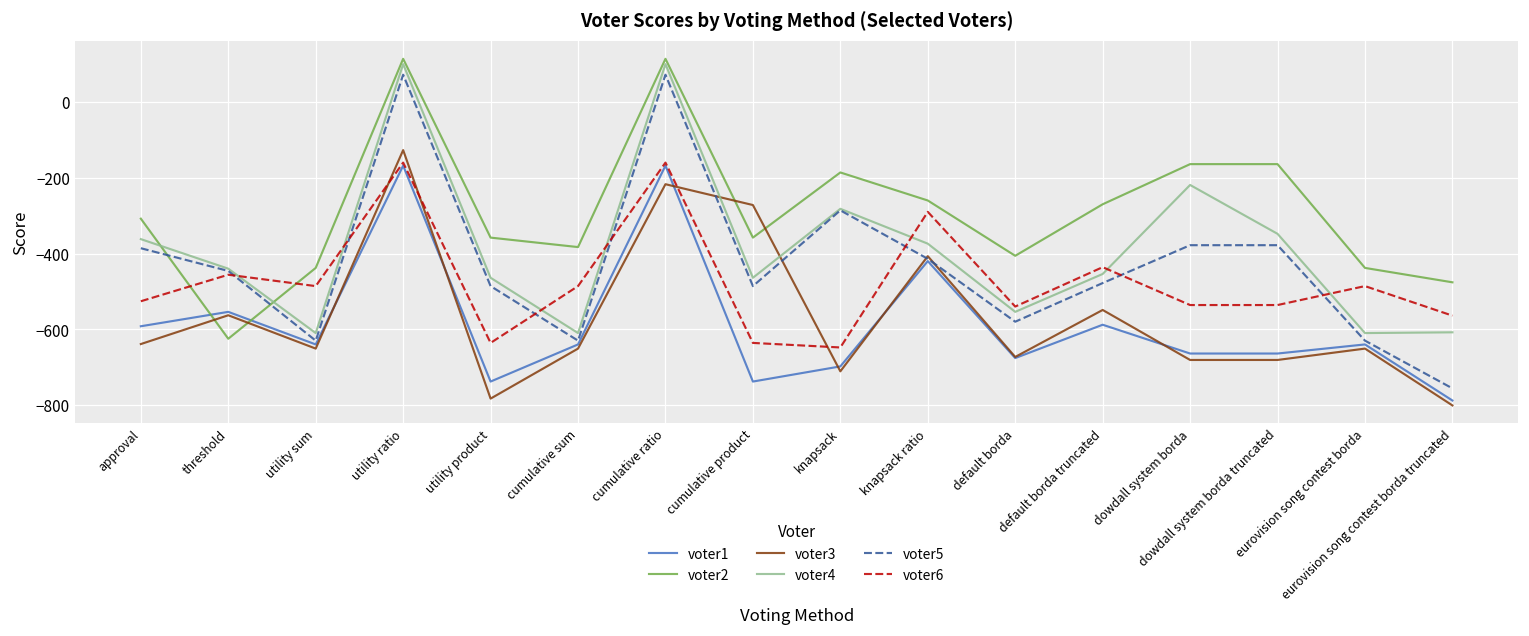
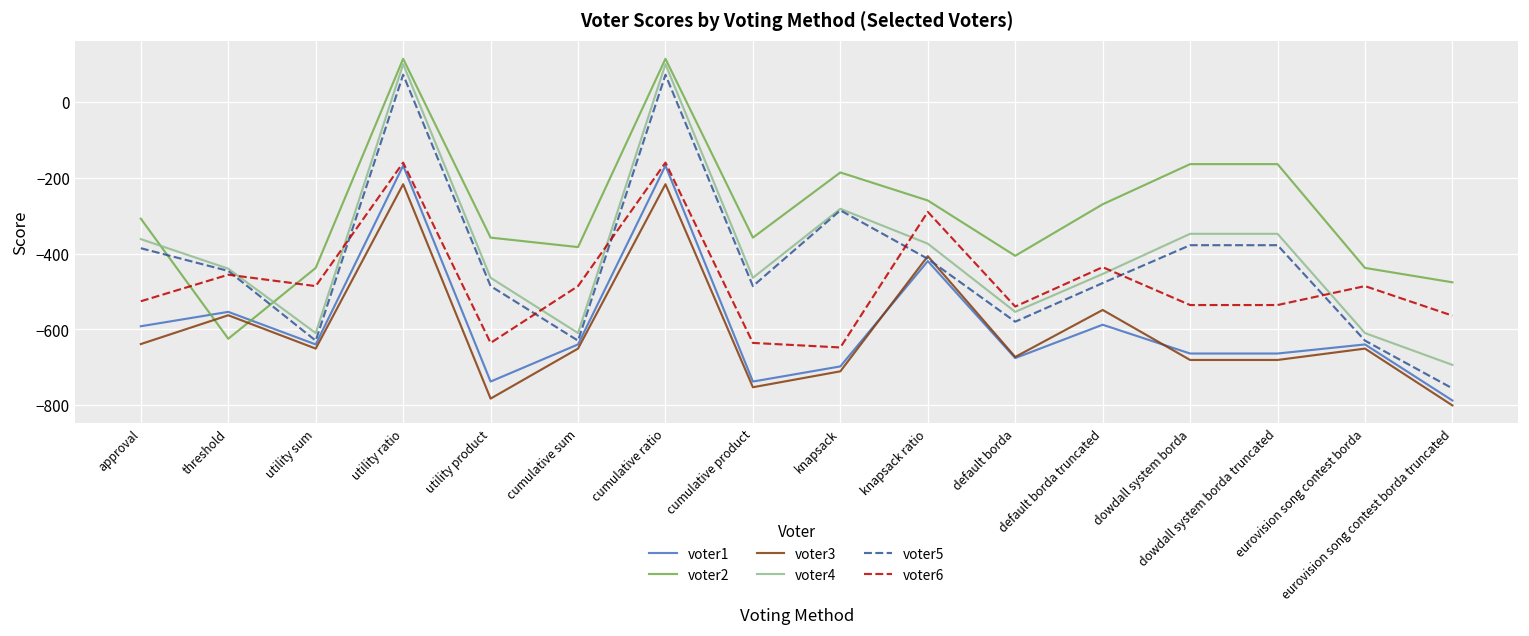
  {
    "voter2": {
      "approval": -310,
      "threshold": -630,
      "utility sum": -440,
      "utility ratio": 110,
      "utility product": -360,
      "cumulative sum": -380,
      "cumulative ratio": 110,
      "cumulative product": -360,
      "knapsack": -190,
      "knapsack ratio": -260,
      "default borda": -410,
      "default borda truncated": -270,
      "dowdall system borda": -160,
      "dowdall system borda truncated": -160,
      "eurovision song contest borda": -440,
      "eurovision song contest borda truncated": -480
    },
    "voter3": {
      "approval": -640,
      "threshold": -560,
      "utility sum": -650,
-     "utility ratio": -130,
+     "utility ratio": -220,
      "utility product": -780,
      "cumulative sum": -650,
      "cumulative ratio": -220,
-     "cumulative product": -270,
+     "cumulative product": -750,
      "knapsack": -710,
      "default borda truncated": -550,
      "dowdall system borda": -680,
      "dowdall system borda truncated": -680,
      "eurovision song contest borda": -650,
      "eurovision song contest borda truncated": -800
    },
    "voter4": {
      "approval": -360,
      "utility sum": -610,
      "utility ratio": 100,
      "utility product": -460,
      "cumulative sum": -610,
      "cumulative ratio": 100,
      "cumulative product": -460,
      "knapsack ratio": -370,
      "default borda": -550,
      "default borda truncated": -450,
-     "dowdall system borda": -220,
+     "dowdall system borda": -350,
      "dowdall system borda truncated": -350,
      "eurovision song contest borda": -610,
-     "eurovision song contest borda truncated": -610
+     "eurovision song contest borda truncated": -690
    },
    "voter6": {
      "approval": -530,
      "threshold": -460,
      "utility sum": -490,
      "utility ratio": -160,
      "utility product": -640,
      "cumulative sum": -490,
      "cumulative ratio": -160,
      "cumulative product": -640,
      "knapsack": -650,
      "knapsack ratio": -290,
      "default borda": -540,
      "default borda truncated": -440,
      "dowdall system borda": -540,
      "dowdall system borda truncated": -540,
      "eurovision song contest borda": -490,
      "eurovision song contest borda truncated": -560
    }
  }
